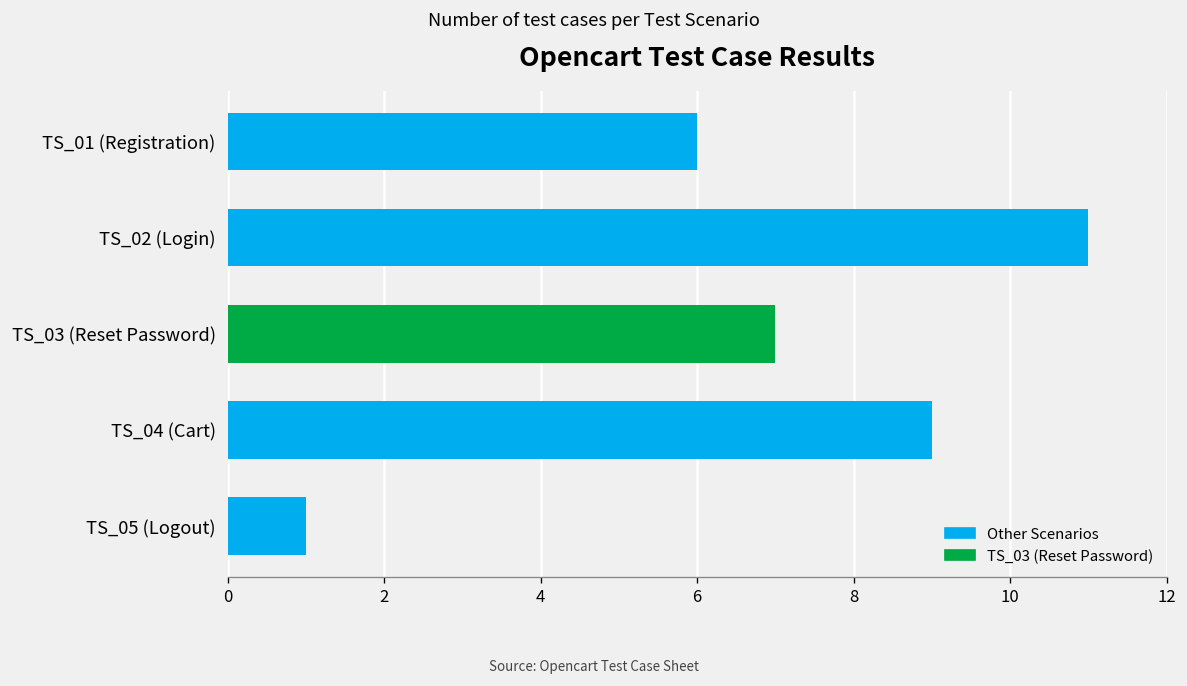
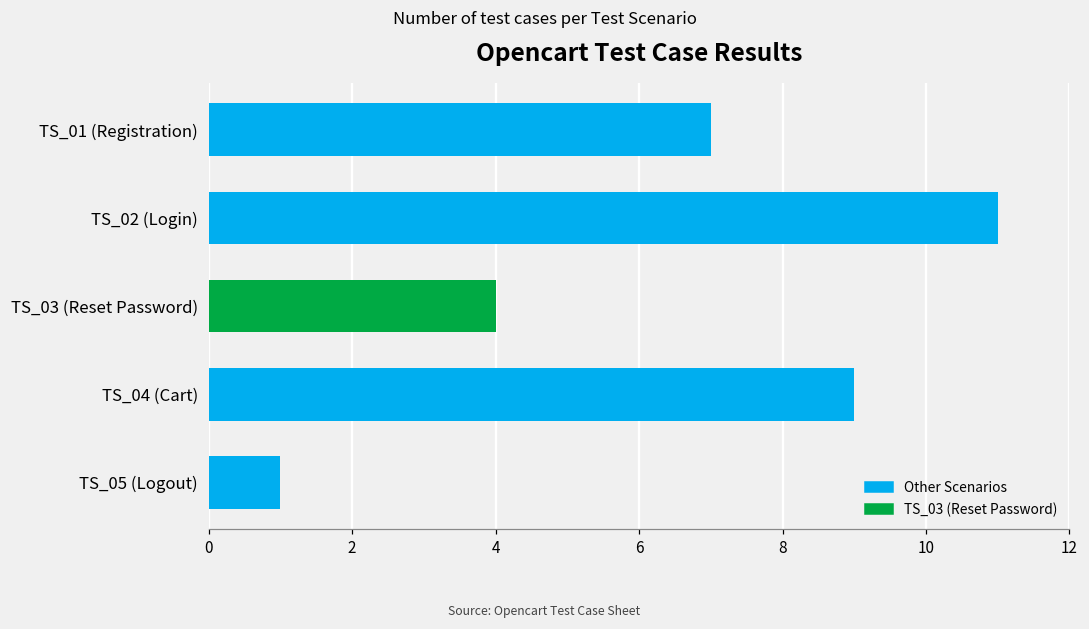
  {
-   "TS_01 (Registration)": 6,
+   "TS_01 (Registration)": 7,
    "TS_02 (Login)": 11,
-   "TS_03 (Reset Password)": 7,
+   "TS_03 (Reset Password)": 4,
    "TS_04 (Cart)": 9,
    "TS_05 (Logout)": 1
  }
